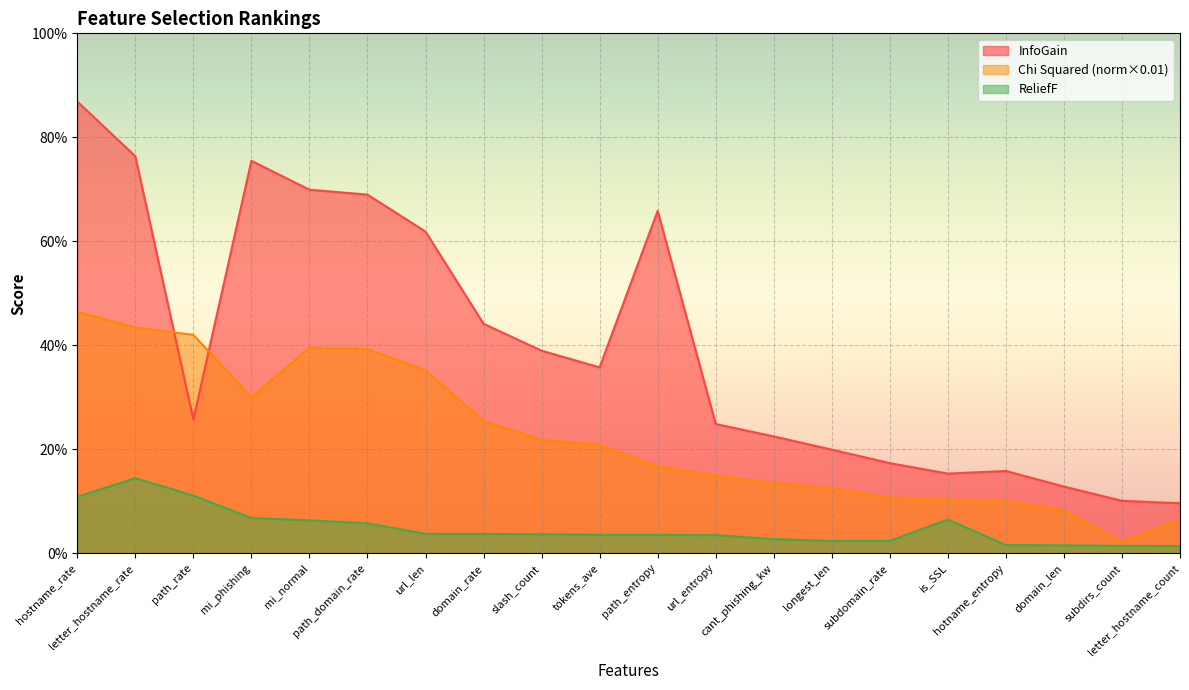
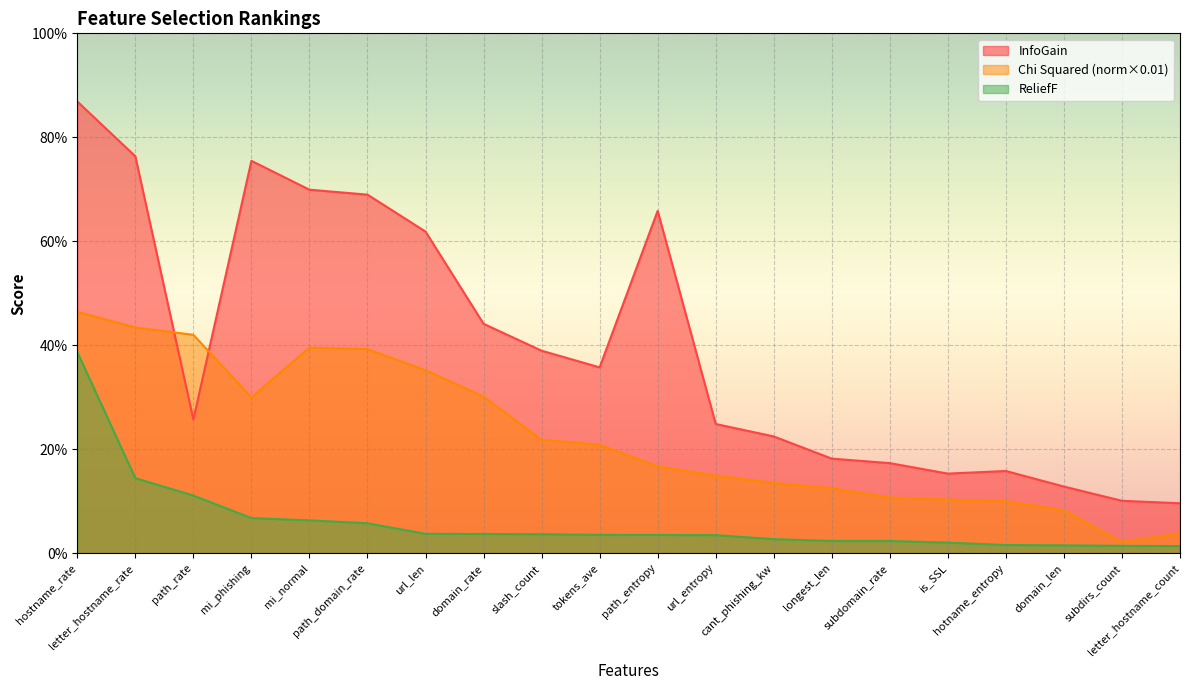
  {
    "InfoGain": {
      "hostname_rate": "87%",
      "letter_hostname_rate": "76%",
      "path_rate": "26%",
      "mi_phishing": "75%",
      "mi_normal": "70%",
      "path_domain_rate": "69%",
      "url_len": "62%",
      "domain_rate": "44%",
      "slash_count": "39%",
      "tokens_ave": "36%",
      "path_entropy": "66%",
      "url_entropy": "25%",
      "cant_phishing_kw": "22%",
-     "longest_len": "20%",
+     "longest_len": "18%",
      "subdomain_rate": "17%",
      "is_SSL": "15%",
      "hotname_entropy": "16%",
      "domain_len": "13%",
      "subdirs_count": "10%",
      "letter_hostname_count": "10%"
    },
    "Chi Squared (norm×0.01)": {
      "hostname_rate": "46%",
      "letter_hostname_rate": "43%",
      "path_rate": "42%",
      "mi_phishing": "30%",
      "mi_normal": "40%",
      "path_domain_rate": "39%",
      "url_len": "35%",
-     "domain_rate": "25%",
+     "domain_rate": "30%",
      "slash_count": "22%",
      "tokens_ave": "21%",
      "path_entropy": "17%",
      "url_entropy": "15%",
      "cant_phishing_kw": "14%",
      "longest_len": "13%",
      "subdomain_rate": "11%",
      "is_SSL": "10%",
      "hotname_entropy": "10%",
      "domain_len": "8%",
      "subdirs_count": "2%",
-     "letter_hostname_count": "7%"
+     "letter_hostname_count": "4%"
    },
    "ReliefF": {
-     "hostname_rate": "11%",
+     "hostname_rate": "39%",
      "letter_hostname_rate": "14%",
      "path_rate": "11%",
      "mi_phishing": "7%",
      "mi_normal": "6%",
      "path_domain_rate": "6%",
      "url_len": "4%",
      "domain_rate": "4%",
      "slash_count": "4%",
      "tokens_ave": "4%",
      "path_entropy": "4%",
      "url_entropy": "3%",
      "cant_phishing_kw": "3%",
      "longest_len": "2%",
      "subdomain_rate": "2%",
-     "is_SSL": "6%",
+     "is_SSL": "2%",
      "hotname_entropy": "2%",
      "domain_len": "2%",
      "subdirs_count": "1%",
      "letter_hostname_count": "1%"
    }
  }
